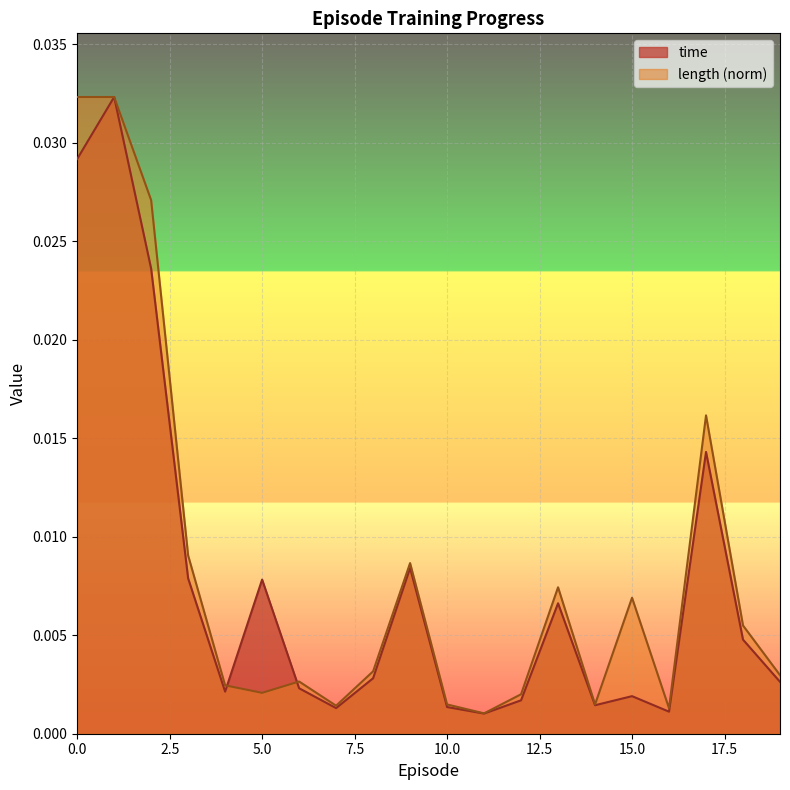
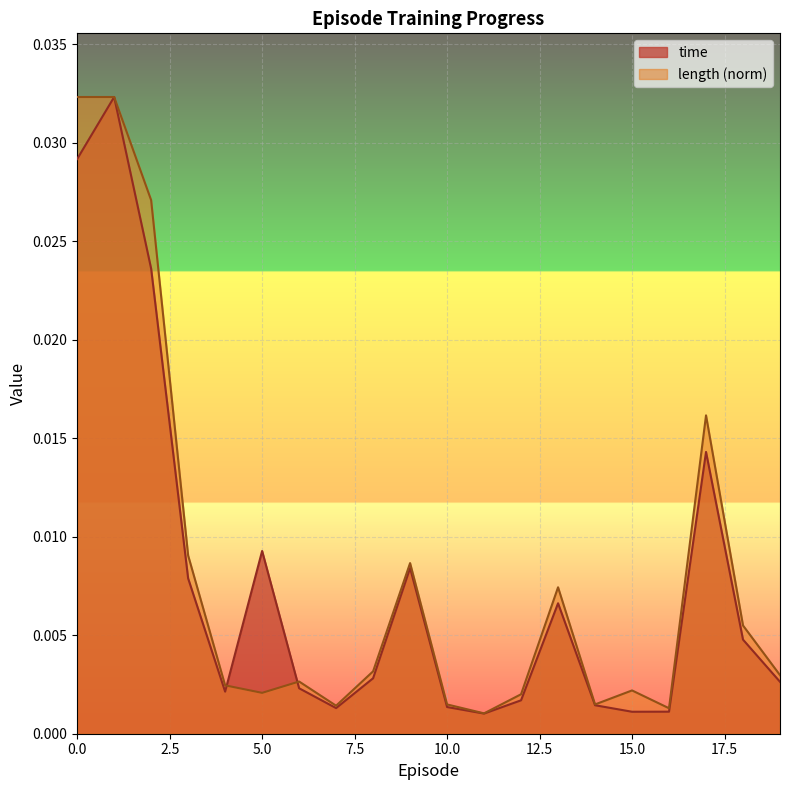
  {
    "time": {
      "0.0": 0.0292,
-     "5.0": 0.0078,
+     "5.0": 0.0093,
      "10.0": 0.0014,
-     "15.0": 0.0019
+     "15.0": 0.0011
    },
    "length (norm)": {
      "0.0": 0.0323,
      "5.0": 0.0021,
      "10.0": 0.0015,
-     "15.0": 0.0069
+     "15.0": 0.0022
    }
  }
